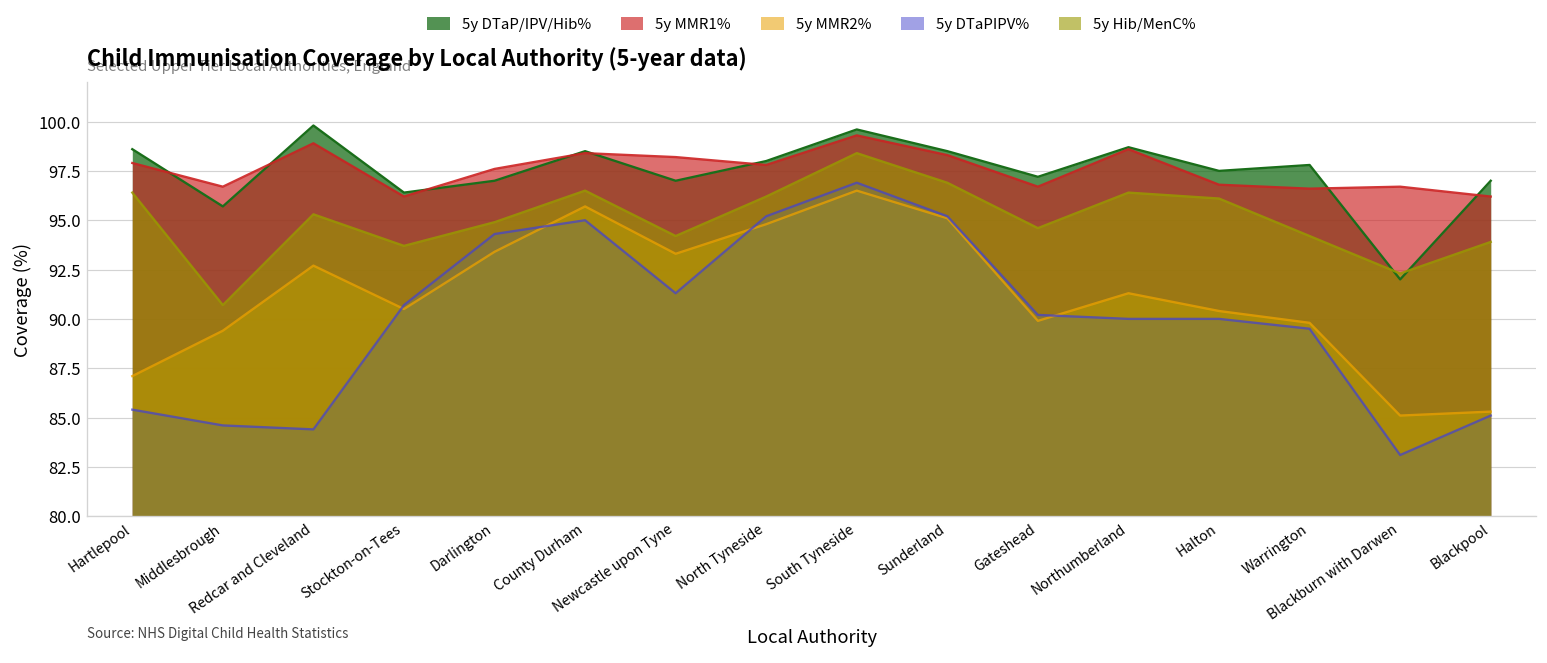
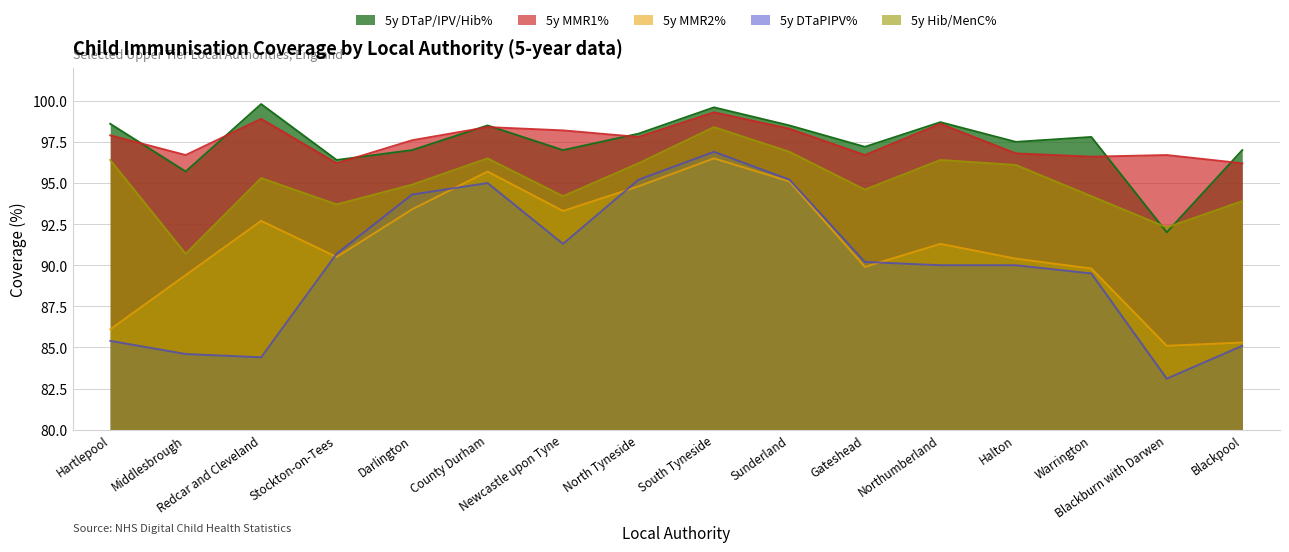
  {
    "5y DTaP/IPV/Hib%": {
      "Hartlepool": 98.6,
      "Middlesbrough": 95.7,
      "Redcar and Cleveland": 99.8,
      "Stockton-on-Tees": 96.4,
      "Darlington": 97.0,
      "Newcastle upon Tyne": 97.0,
      "North Tyneside": 98.0,
      "South Tyneside": 99.6,
      "Sunderland": 98.5,
      "Gateshead": 97.2,
      "Halton": 97.5,
      "Warrington": 97.8,
      "Blackburn with Darwen": 92.0,
      "Blackpool": 97.0
    },
    "5y MMR1%": {
      "Hartlepool": 97.9,
      "Middlesbrough": 96.7,
      "Redcar and Cleveland": 98.9,
      "Stockton-on-Tees": 96.2,
      "Darlington": 97.6,
      "Newcastle upon Tyne": 98.2,
      "North Tyneside": 97.8,
      "South Tyneside": 99.3,
      "Sunderland": 98.3,
      "Gateshead": 96.7,
      "Halton": 96.8,
      "Warrington": 96.6,
      "Blackburn with Darwen": 96.7,
      "Blackpool": 96.2
    },
    "5y MMR2%": {
-     "Hartlepool": 87.1,
+     "Hartlepool": 86.1,
      "Middlesbrough": 89.4,
      "Redcar and Cleveland": 92.7,
      "Stockton-on-Tees": 90.5,
      "Darlington": 93.4,
      "County Durham": 95.7,
      "Newcastle upon Tyne": 93.3,
      "North Tyneside": 94.8,
      "South Tyneside": 96.5,
      "Gateshead": 89.9,
      "Northumberland": 91.3,
      "Halton": 90.4,
      "Warrington": 89.8,
      "Blackburn with Darwen": 85.1,
      "Blackpool": 85.3
    },
    "5y DTaPIPV%": {
      "Hartlepool": 85.4,
      "Middlesbrough": 84.6,
      "Redcar and Cleveland": 84.4,
      "Stockton-on-Tees": 90.7,
      "Darlington": 94.3,
      "County Durham": 95.0,
      "Newcastle upon Tyne": 91.3,
      "North Tyneside": 95.2,
      "South Tyneside": 96.9,
      "Gateshead": 90.2,
      "Northumberland": 90.0,
      "Halton": 90.0,
      "Warrington": 89.5,
      "Blackburn with Darwen": 83.1,
      "Blackpool": 85.1
    },
    "5y Hib/MenC%": {
      "Hartlepool": 96.4,
      "Middlesbrough": 90.7,
      "Redcar and Cleveland": 95.3,
      "Stockton-on-Tees": 93.7,
      "Darlington": 94.9,
      "County Durham": 96.5,
      "Newcastle upon Tyne": 94.2,
      "North Tyneside": 96.2,
      "South Tyneside": 98.4,
      "Sunderland": 96.9,
      "Gateshead": 94.6,
      "Northumberland": 96.4,
      "Halton": 96.1,
      "Warrington": 94.2,
      "Blackburn with Darwen": 92.3,
      "Blackpool": 93.9
    }
  }
